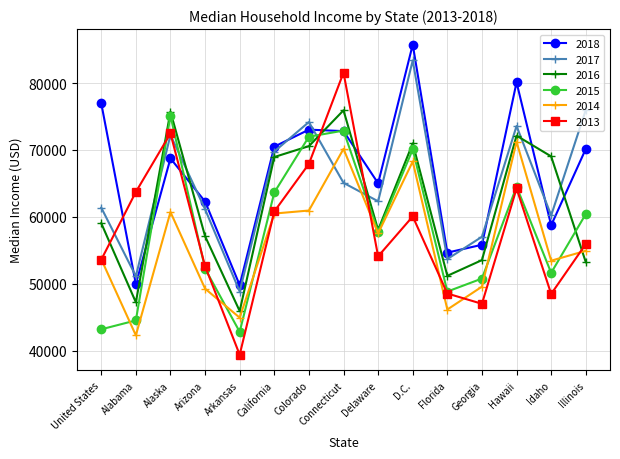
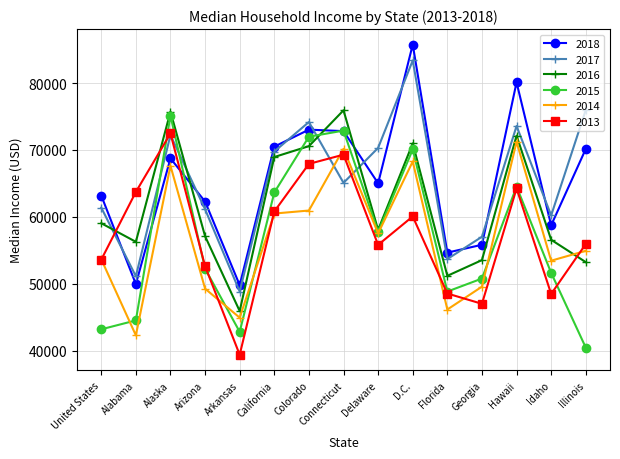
  {
    "2018": {
-     "United States": 77000,
+     "United States": 63000,
      "Alabama": 50000,
      "Alaska": 69000,
      "Arizona": 62000,
      "Arkansas": 50000,
      "California": 70000,
      "Colorado": 73000,
      "Delaware": 65000,
      "D.C.": 86000,
      "Florida": 55000,
      "Georgia": 56000,
      "Hawaii": 80000,
      "Idaho": 59000,
      "Illinois": 70000
    },
    "2017": {
      "United States": 61000,
      "Alabama": 51000,
      "Arizona": 61000,
      "Arkansas": 49000,
      "California": 70000,
      "Colorado": 74000,
      "Connecticut": 65000,
-     "Delaware": 62000,
+     "Delaware": 70000,
      "D.C.": 83000,
      "Florida": 54000,
      "Georgia": 57000,
      "Hawaii": 74000,
      "Idaho": 60000
    },
    "2016": {
      "United States": 59000,
-     "Alabama": 47000,
+     "Alabama": 56000,
      "Alaska": 76000,
      "Arizona": 57000,
      "Arkansas": 46000,
      "California": 69000,
      "Colorado": 71000,
      "Connecticut": 76000,
      "D.C.": 71000,
      "Florida": 51000,
      "Georgia": 54000,
      "Hawaii": 72000,
-     "Idaho": 69000,
+     "Idaho": 57000,
      "Illinois": 53000
    },
    "2015": {
      "United States": 43000,
      "Alabama": 45000,
      "Alaska": 75000,
      "Arkansas": 43000,
      "California": 64000,
      "Colorado": 72000,
      "D.C.": 70000,
      "Georgia": 51000,
      "Idaho": 52000,
-     "Illinois": 60000
+     "Illinois": 40000
    },
    "2014": {
      "Alabama": 42000,
-     "Alaska": 61000,
+     "Alaska": 68000,
      "Arizona": 49000,
      "Arkansas": 45000,
      "Colorado": 61000,
      "Connecticut": 70000,
      "D.C.": 68000,
      "Florida": 46000,
      "Georgia": 50000,
      "Hawaii": 71000,
      "Idaho": 53000,
      "Illinois": 55000
    },
    "2013": {
      "Alabama": 64000,
      "Arkansas": 39000,
      "Colorado": 68000,
-     "Connecticut": 82000,
-     "Delaware": 54000,
+     "Connecticut": 69000,
+     "Delaware": 56000,
      "D.C.": 60000,
      "Georgia": 47000,
      "Idaho": 48000,
      "Illinois": 56000
    }
  }
